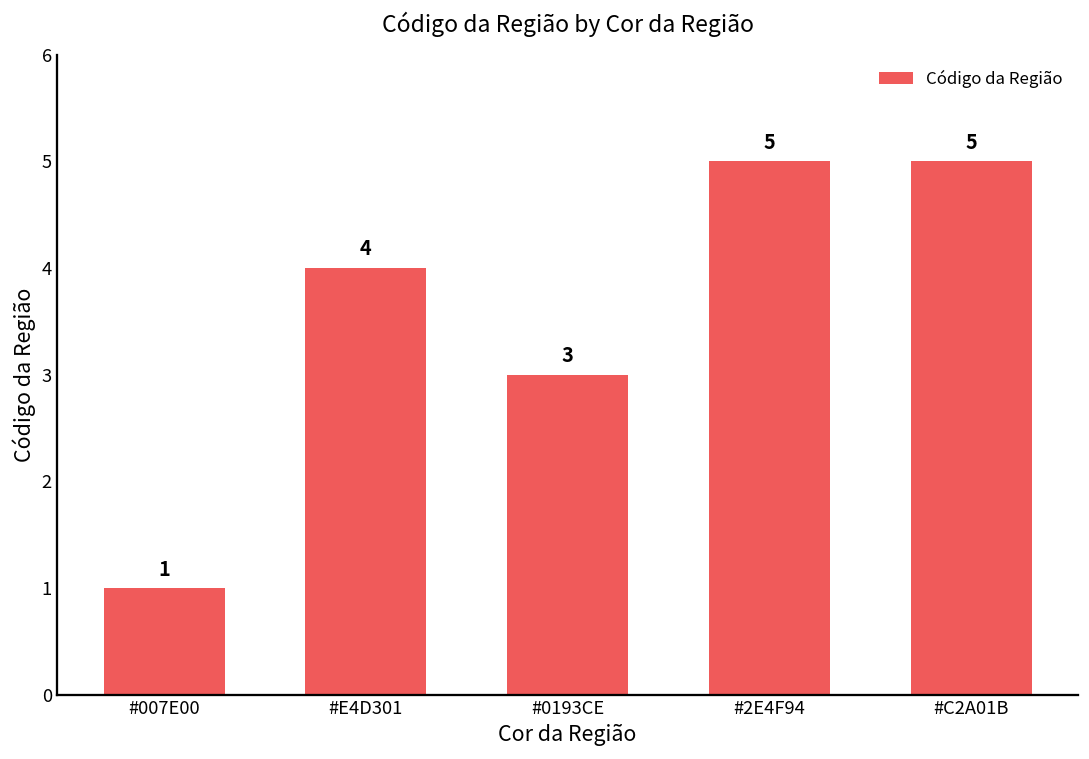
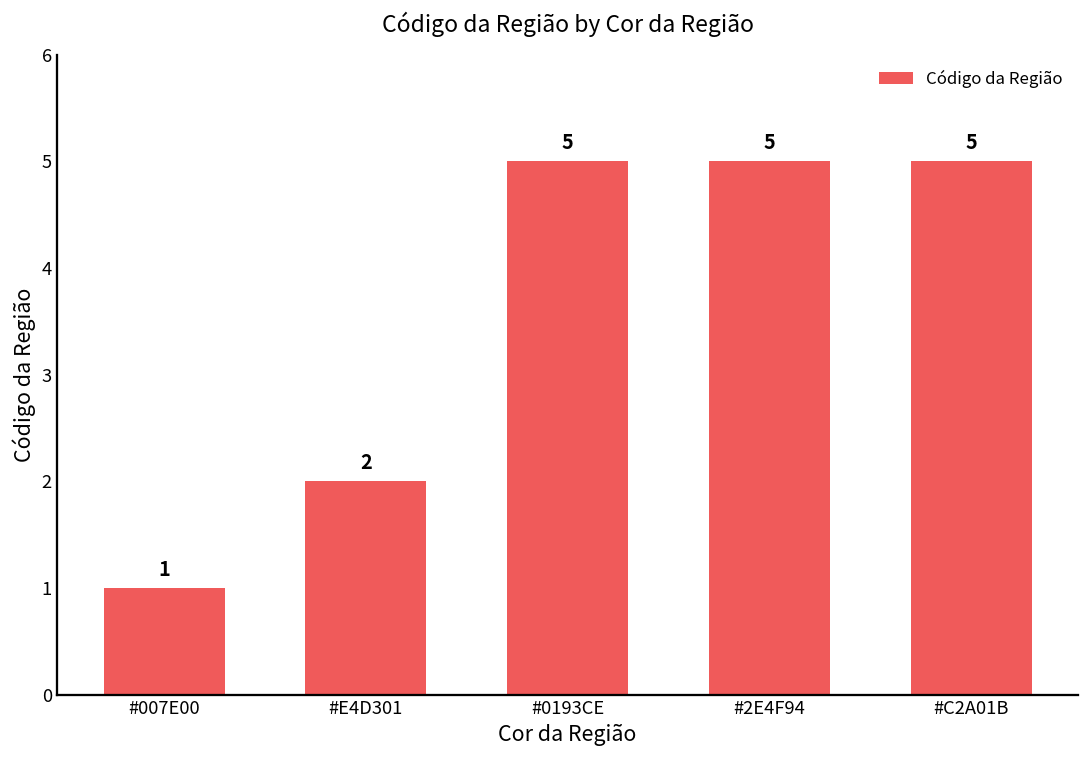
  {
    "#007E00": 1,
-   "#E4D301": 4,
-   "#0193CE": 3,
+   "#E4D301": 2,
+   "#0193CE": 5,
    "#2E4F94": 5,
    "#C2A01B": 5
  }
